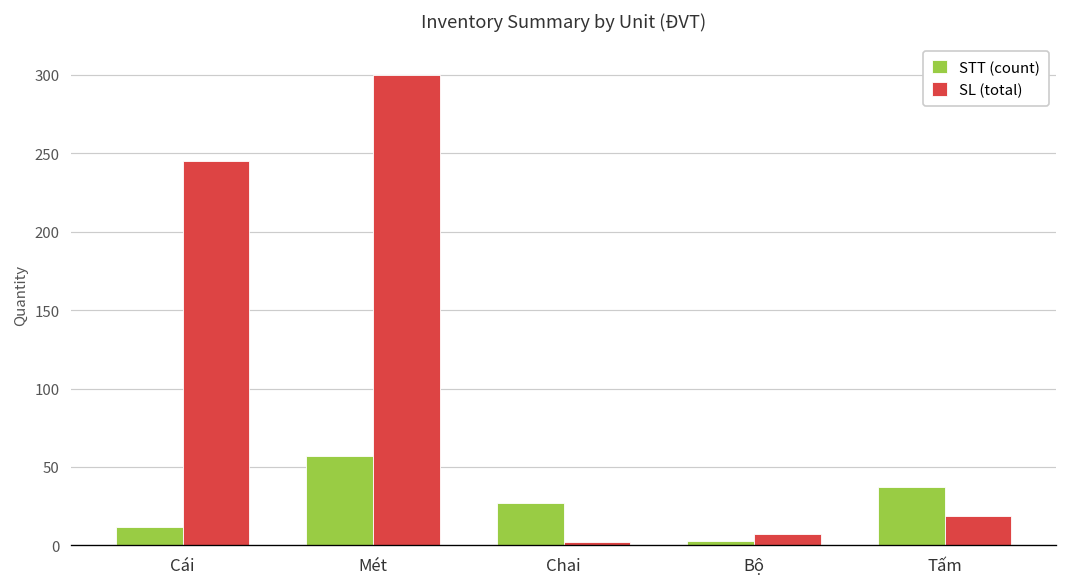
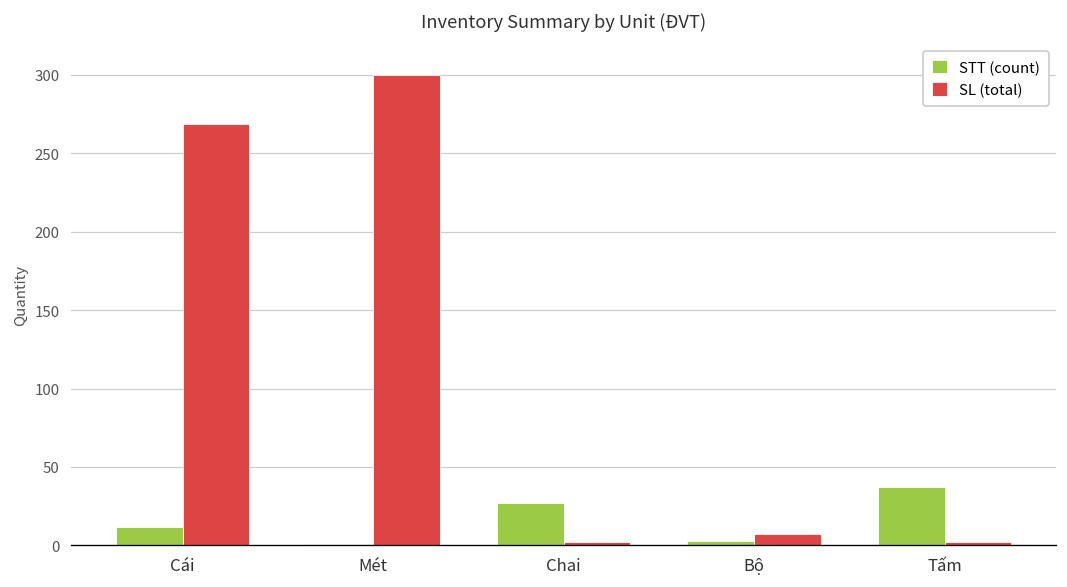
  {
    "STT (count)": {
      "Cái": 12,
-     "Mét": 57,
+     "Mét": 1,
      "Chai": 27,
      "Bộ": 3,
      "Tấm": 37
    },
    "SL (total)": {
-     "Cái": 245,
+     "Cái": 269,
      "Mét": 300,
      "Chai": 2,
      "Bộ": 7,
-     "Tấm": 19
+     "Tấm": 2
    }
  }
